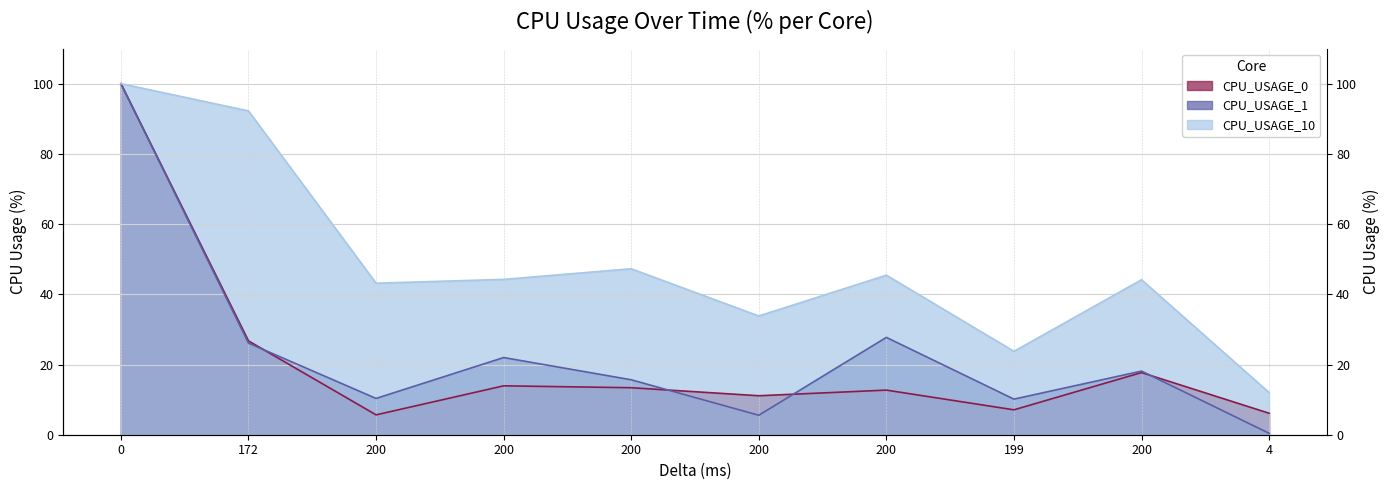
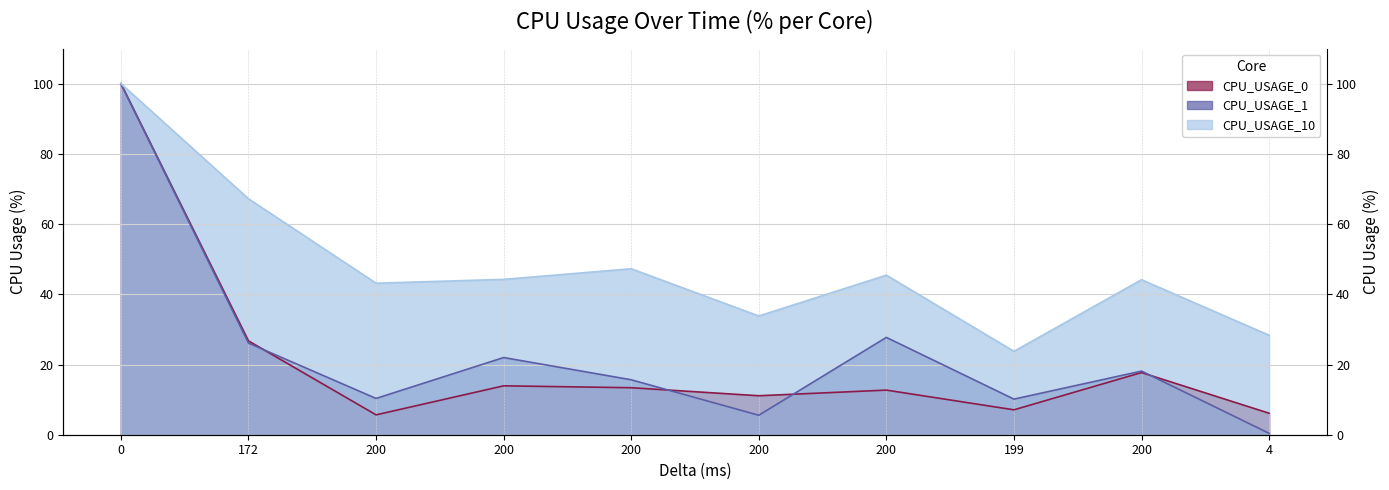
  {
    "CPU_USAGE_0": {
      "199": 7,
      "4": 6
    },
    "CPU_USAGE_1": {
      "199": 10,
      "4": 0
    },
    "CPU_USAGE_10": {
-     "172": 92,
+     "172": 67,
      "199": 24,
-     "4": 12
+     "4": 28
    }
  }
